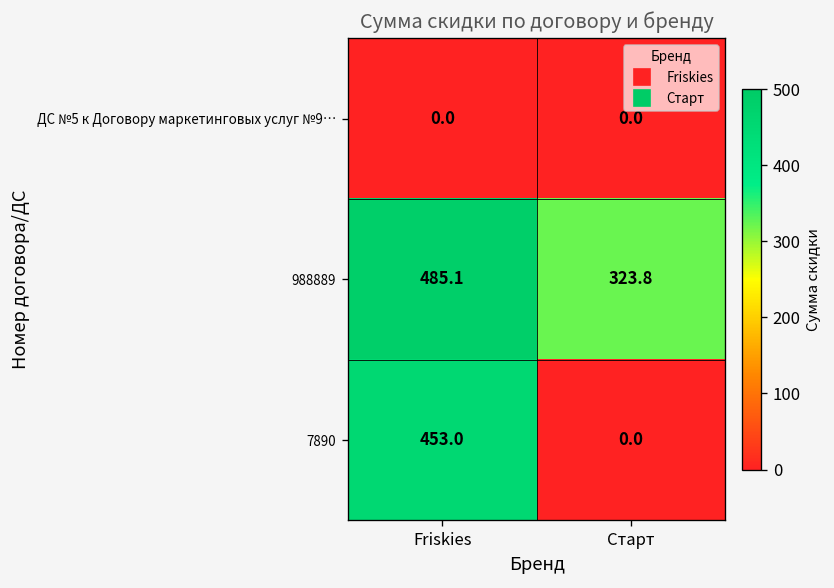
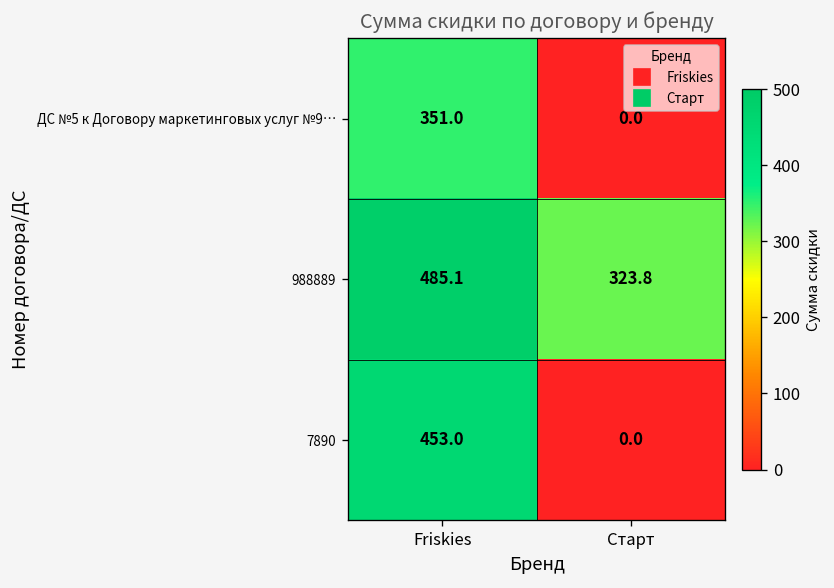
  {
    "ДС №5 к Договору маркетинговых услуг №9…": {
-     "Friskies": 0.0,
+     "Friskies": 351.0,
      "Старт": 0.0
    },
    "988889": {
      "Friskies": 485.1,
      "Старт": 323.8
    },
    "7890": {
      "Friskies": 453.0,
      "Старт": 0.0
    }
  }
